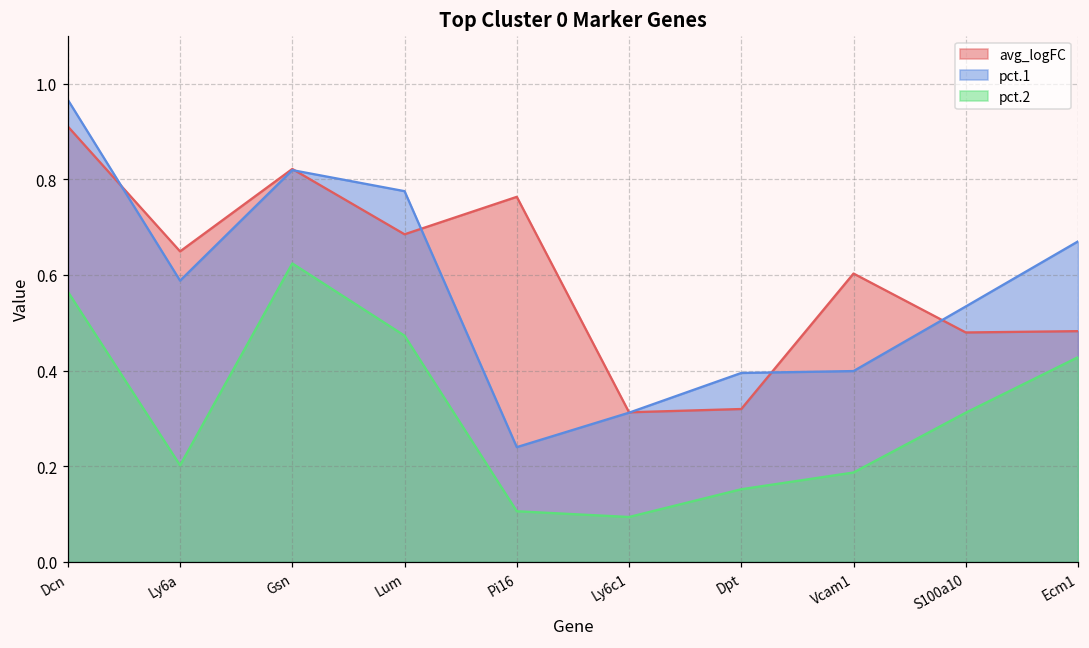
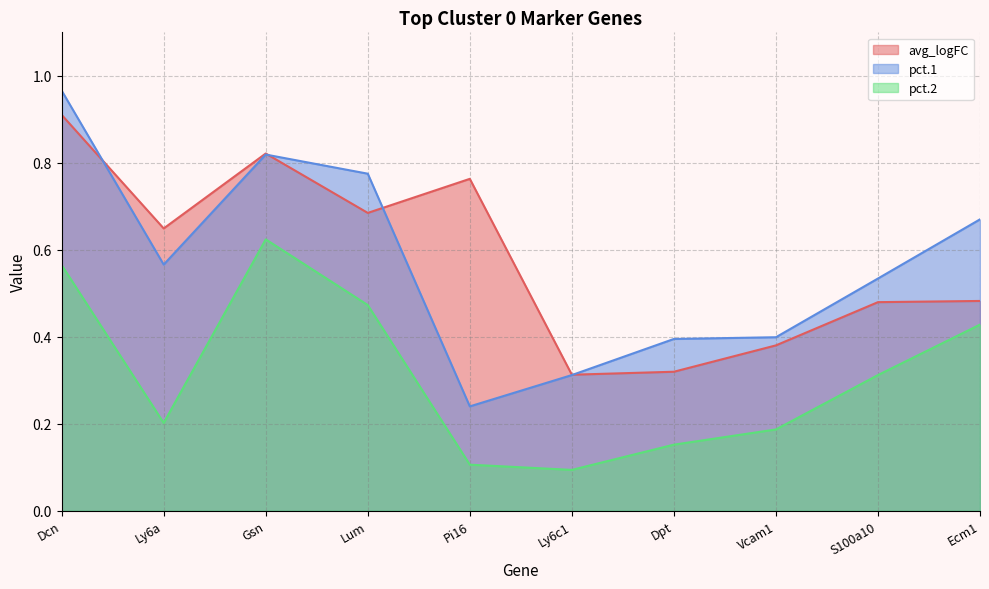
  {
    "avg_logFC": {
      "Dcn": 0.91,
      "Ly6a": 0.65,
      "Lum": 0.68,
      "Pi16": 0.76,
      "Dpt": 0.32,
-     "Vcam1": 0.60,
+     "Vcam1": 0.38,
      "S100a10": 0.48,
      "Ecm1": 0.48
    },
    "pct.1": {
      "Dcn": 0.97,
-     "Ly6a": 0.59,
+     "Ly6a": 0.57,
      "Lum": 0.78,
      "Pi16": 0.24,
      "Dpt": 0.40,
      "Vcam1": 0.40,
      "S100a10": 0.53,
      "Ecm1": 0.67
    },
    "pct.2": {
      "Dcn": 0.57,
      "Ly6a": 0.20,
      "Gsn": 0.62,
      "Lum": 0.47,
      "Pi16": 0.11,
      "Ly6c1": 0.09,
      "Dpt": 0.15,
      "Vcam1": 0.19,
      "S100a10": 0.31,
      "Ecm1": 0.43
    }
  }
